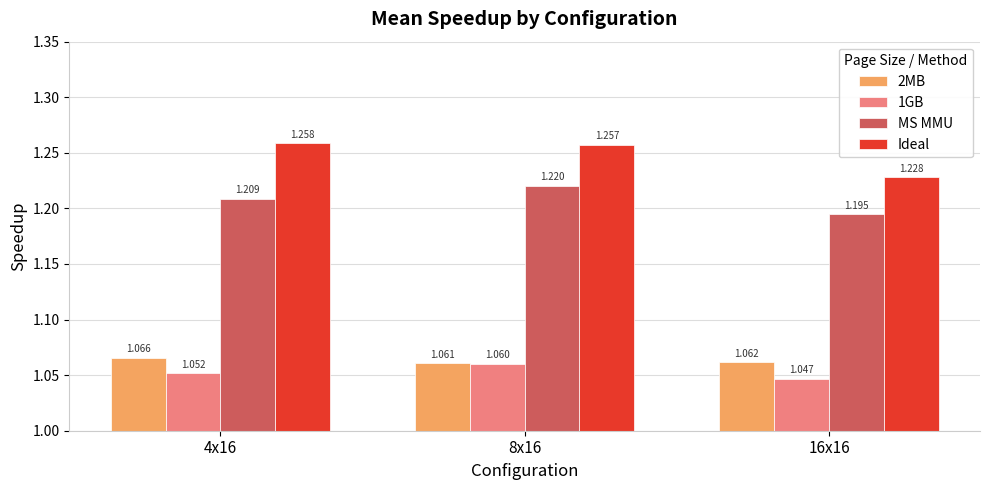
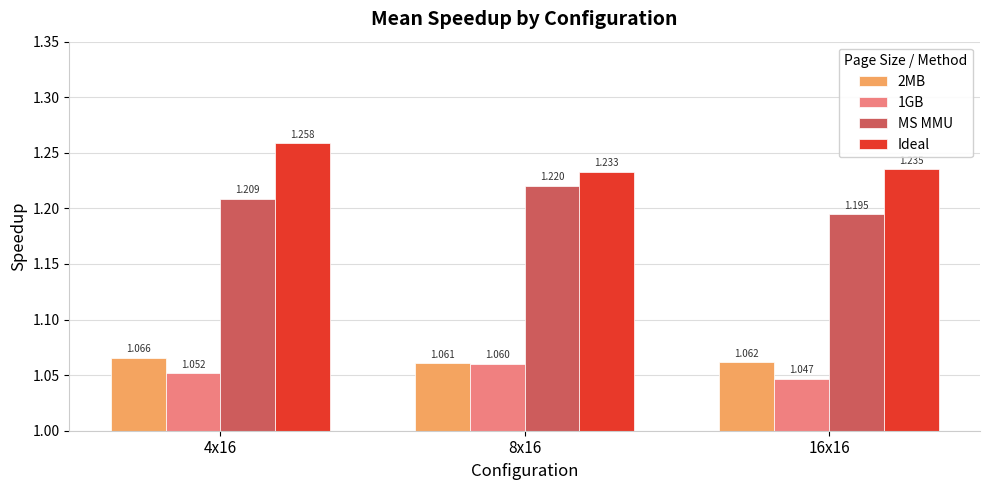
  {
    "MS MMU": {
      "4x16": 1.209,
      "8x16": 1.220,
      "16x16": 1.195
    },
    "Ideal": {
      "4x16": 1.258,
-     "8x16": 1.257,
-     "16x16": 1.228
+     "8x16": 1.233,
+     "16x16": 1.235
    }
  }
